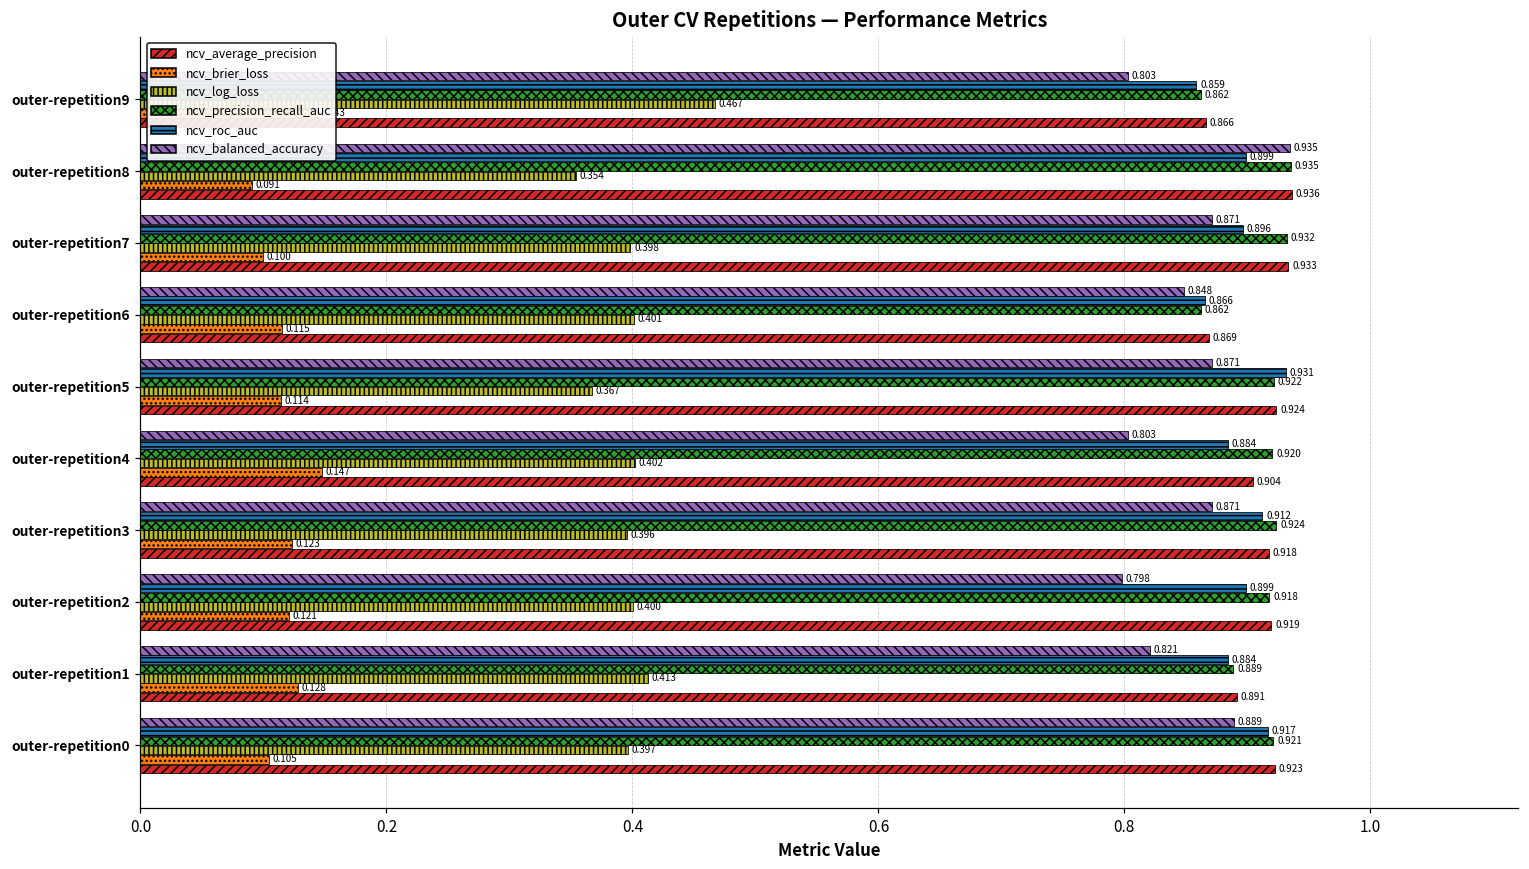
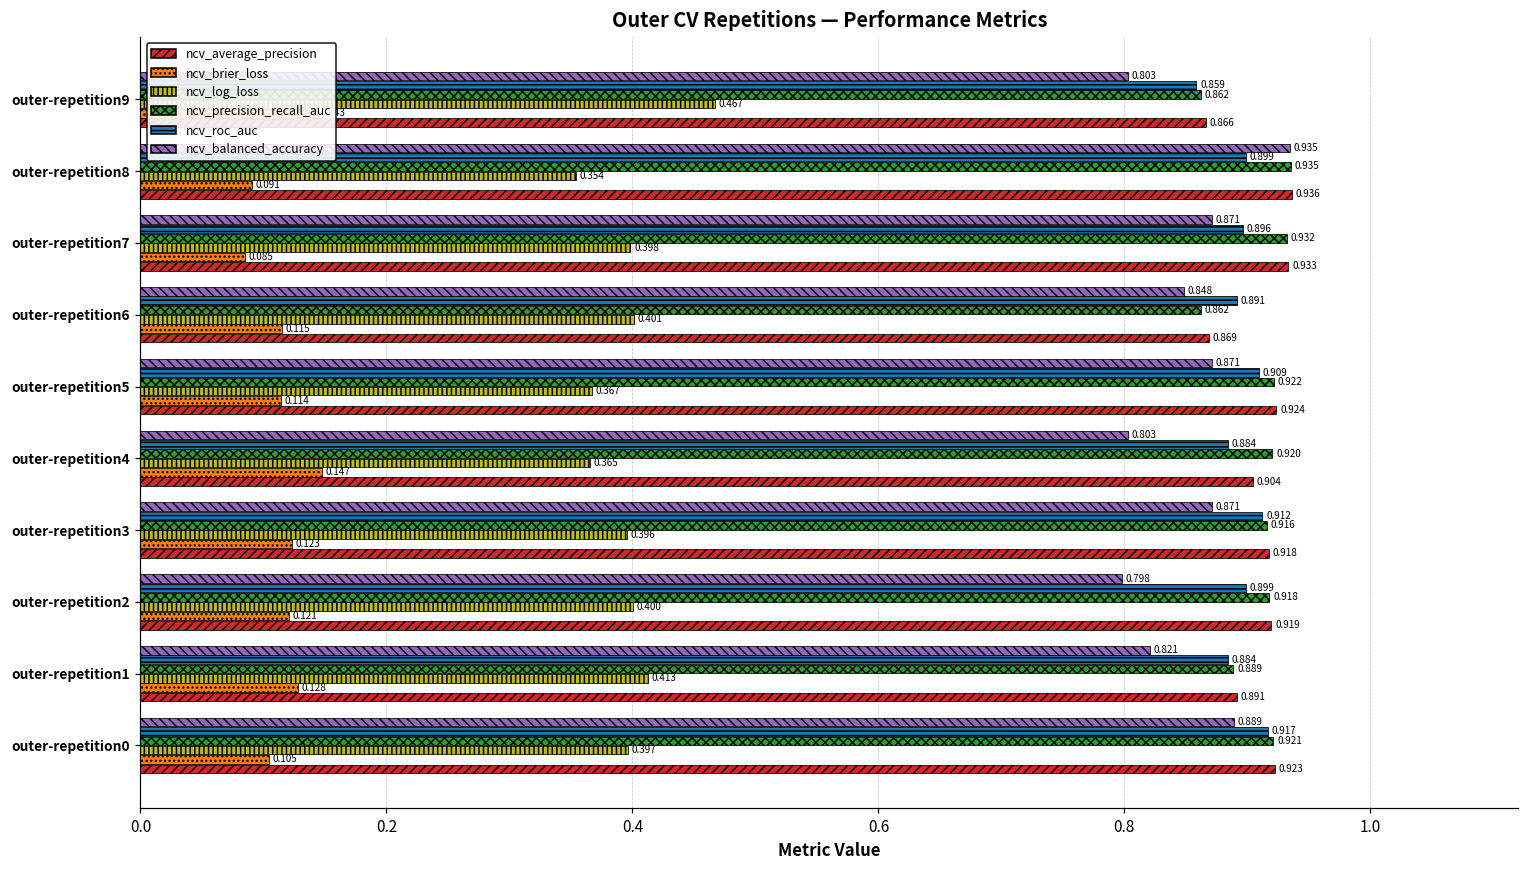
  {
    "ncv_average_precision": {
      "outer-repetition9": 0.866,
      "outer-repetition8": 0.936,
      "outer-repetition7": 0.933,
      "outer-repetition6": 0.869,
      "outer-repetition5": 0.924,
      "outer-repetition4": 0.904,
      "outer-repetition3": 0.918,
      "outer-repetition2": 0.919,
      "outer-repetition1": 0.891,
      "outer-repetition0": 0.923
    },
    "ncv_brier_loss": {
      "outer-repetition8": 0.091,
-     "outer-repetition7": 0.100,
+     "outer-repetition7": 0.085,
      "outer-repetition6": 0.115,
      "outer-repetition5": 0.114,
      "outer-repetition4": 0.147,
      "outer-repetition3": 0.123,
      "outer-repetition2": 0.121,
      "outer-repetition1": 0.128,
      "outer-repetition0": 0.105
    },
    "ncv_log_loss": {
      "outer-repetition9": 0.467,
      "outer-repetition8": 0.354,
      "outer-repetition7": 0.398,
      "outer-repetition6": 0.401,
      "outer-repetition5": 0.367,
-     "outer-repetition4": 0.402,
+     "outer-repetition4": 0.365,
      "outer-repetition3": 0.396,
      "outer-repetition2": 0.400,
      "outer-repetition1": 0.413,
      "outer-repetition0": 0.397
    },
    "ncv_precision_recall_auc": {
      "outer-repetition9": 0.862,
      "outer-repetition8": 0.935,
      "outer-repetition7": 0.932,
      "outer-repetition6": 0.862,
      "outer-repetition5": 0.922,
      "outer-repetition4": 0.920,
-     "outer-repetition3": 0.924,
+     "outer-repetition3": 0.916,
      "outer-repetition2": 0.918,
      "outer-repetition1": 0.889,
      "outer-repetition0": 0.921
    },
    "ncv_roc_auc": {
      "outer-repetition9": 0.859,
      "outer-repetition8": 0.899,
      "outer-repetition7": 0.896,
-     "outer-repetition6": 0.866,
-     "outer-repetition5": 0.931,
+     "outer-repetition6": 0.891,
+     "outer-repetition5": 0.909,
      "outer-repetition4": 0.884,
      "outer-repetition3": 0.912,
      "outer-repetition2": 0.899,
      "outer-repetition1": 0.884,
      "outer-repetition0": 0.917
    },
    "ncv_balanced_accuracy": {
      "outer-repetition9": 0.803,
      "outer-repetition8": 0.935,
      "outer-repetition7": 0.871,
      "outer-repetition6": 0.848,
      "outer-repetition5": 0.871,
      "outer-repetition4": 0.803,
      "outer-repetition3": 0.871,
      "outer-repetition2": 0.798,
      "outer-repetition1": 0.821,
      "outer-repetition0": 0.889
    }
  }
